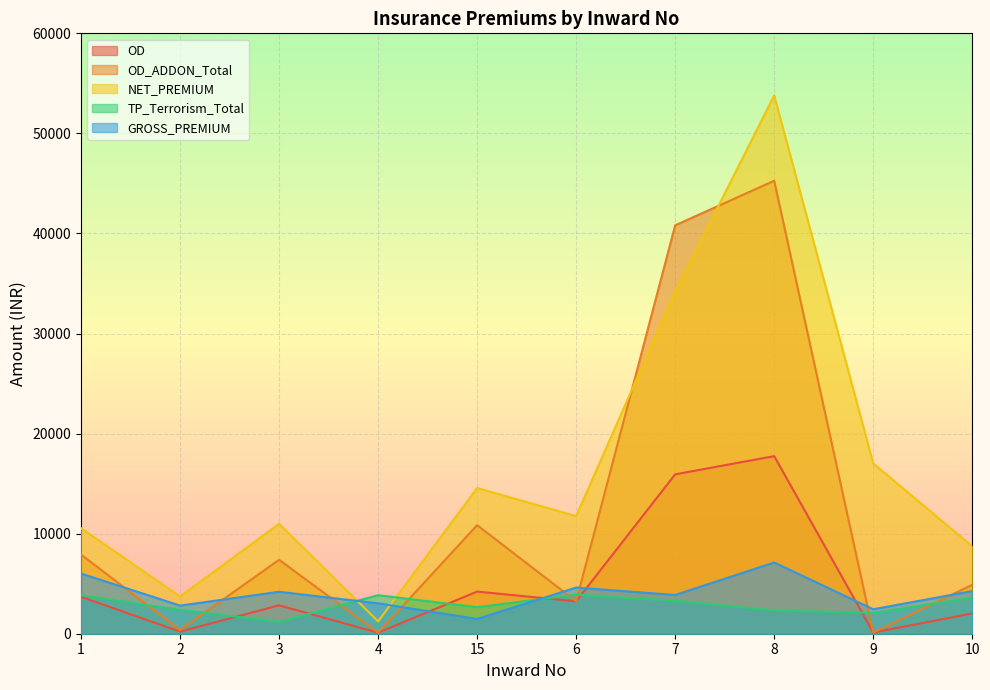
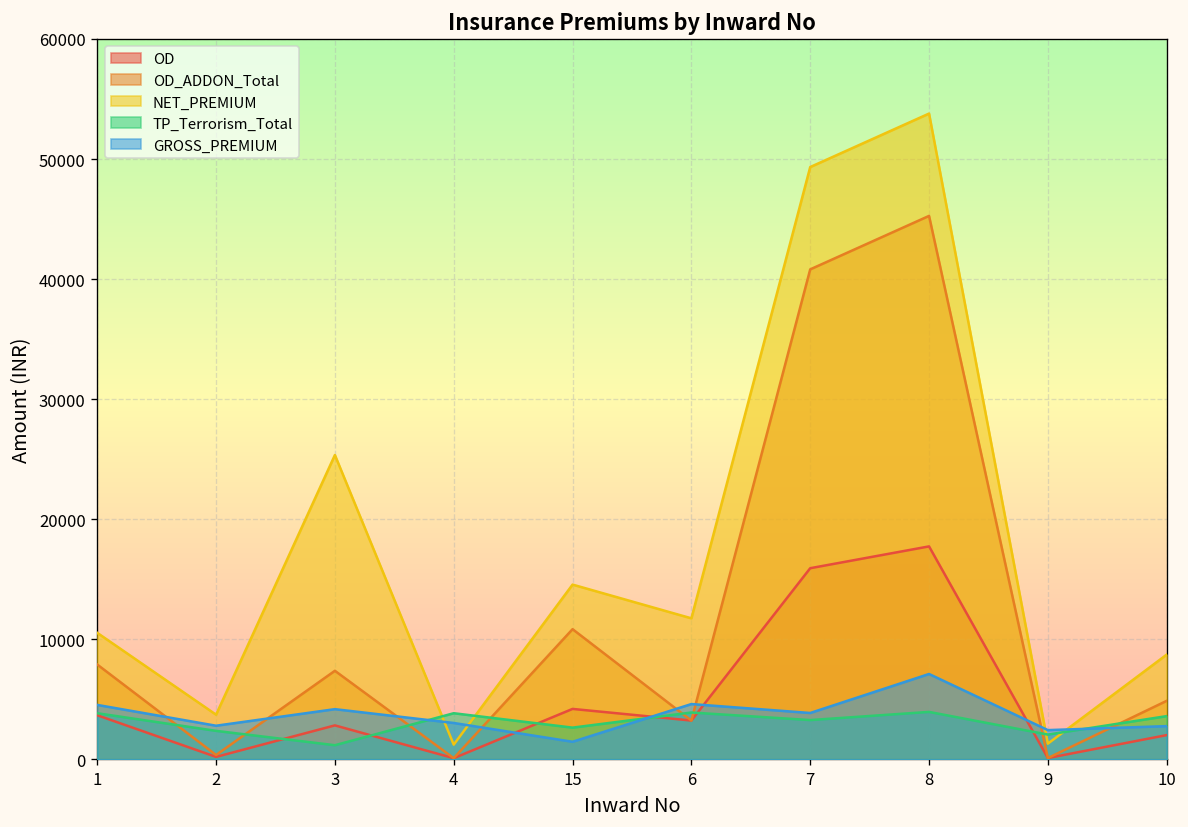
  {
    "NET_PREMIUM": {
      "1": 10500,
      "2": 3700,
-     "3": 11000,
+     "3": 25400,
      "4": 1200,
      "15": 14600,
      "6": 11800,
-     "7": 34200,
+     "7": 49300,
      "8": 53800,
-     "9": 17000,
+     "9": 1300,
      "10": 8700
    },
    "TP_Terrorism_Total": {
      "2": 2400,
      "3": 1200,
      "4": 3900,
      "15": 2700,
      "6": 3900,
      "7": 3300,
-     "8": 2300,
+     "8": 4000,
      "9": 2100,
      "10": 3600
    },
    "GROSS_PREMIUM": {
-     "1": 6000,
+     "1": 4500,
      "2": 2800,
      "3": 4200,
      "4": 3000,
      "15": 1500,
      "6": 4600,
      "7": 3900,
      "8": 7100,
      "9": 2400,
-     "10": 4300
+     "10": 2800
    }
  }
